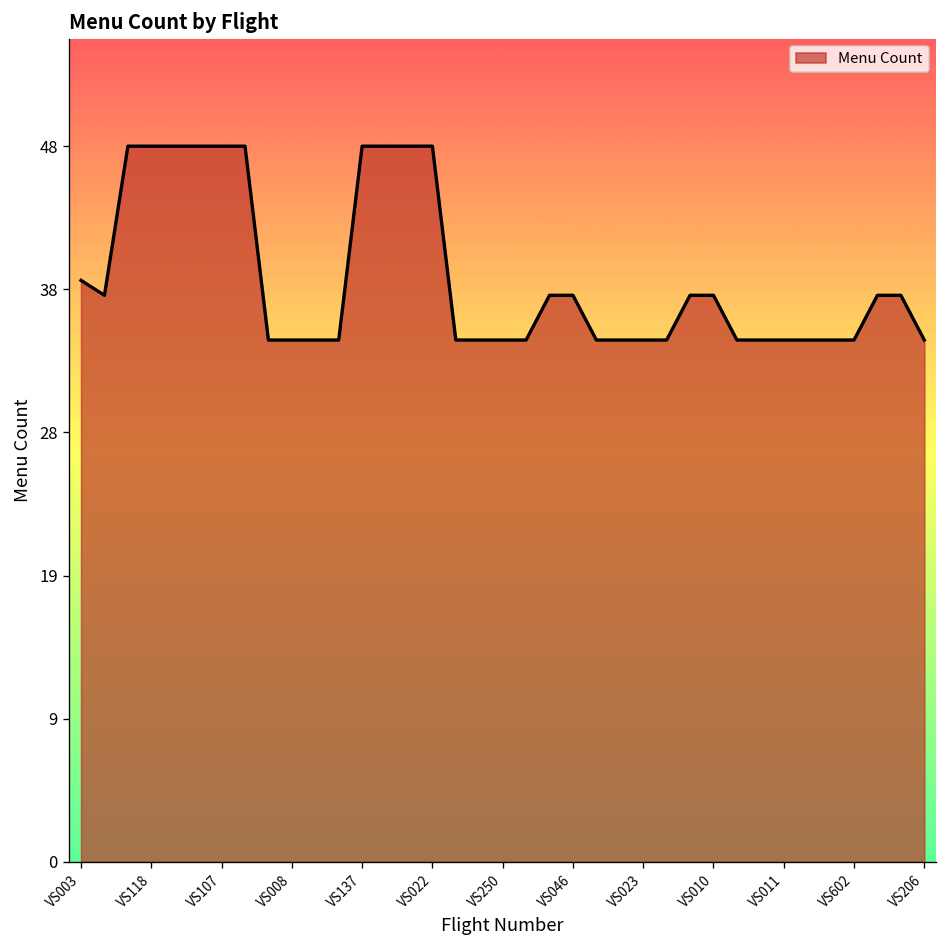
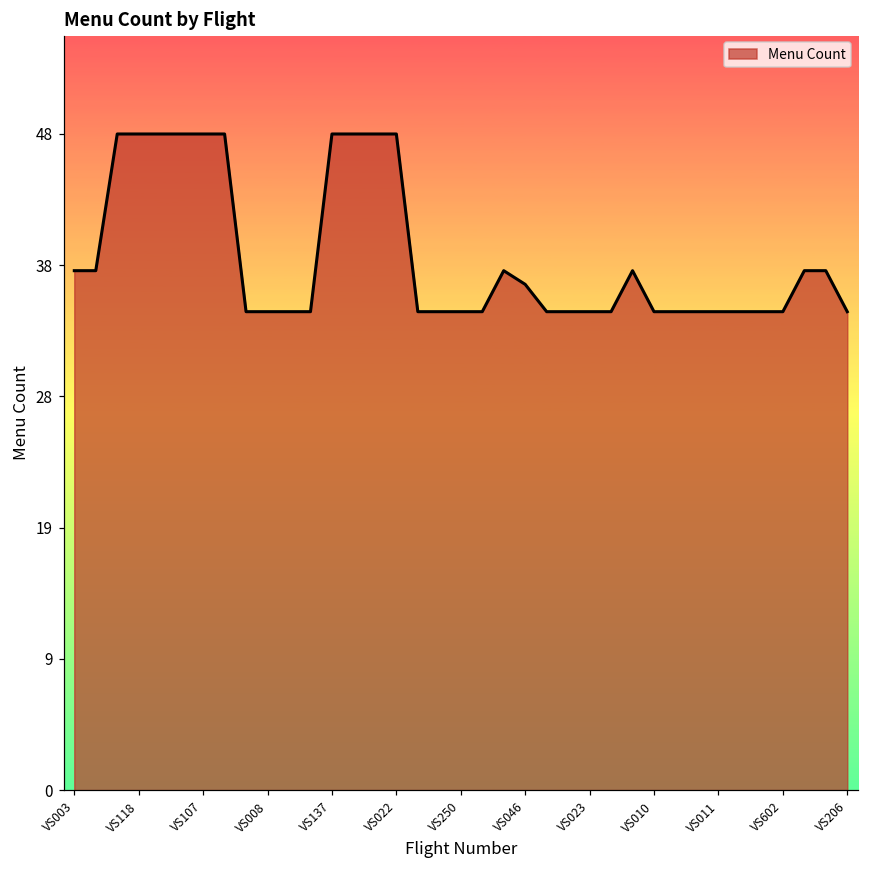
  {
-   "VS003": 39,
+   "VS003": 38,
    "VS118": 48,
    "VS107": 48,
    "VS008": 35,
    "VS137": 48,
    "VS022": 48,
    "VS250": 35,
-   "VS046": 38,
+   "VS046": 37,
    "VS023": 35,
-   "VS010": 38,
+   "VS010": 35,
    "VS011": 35,
    "VS602": 35,
    "VS206": 35
  }
